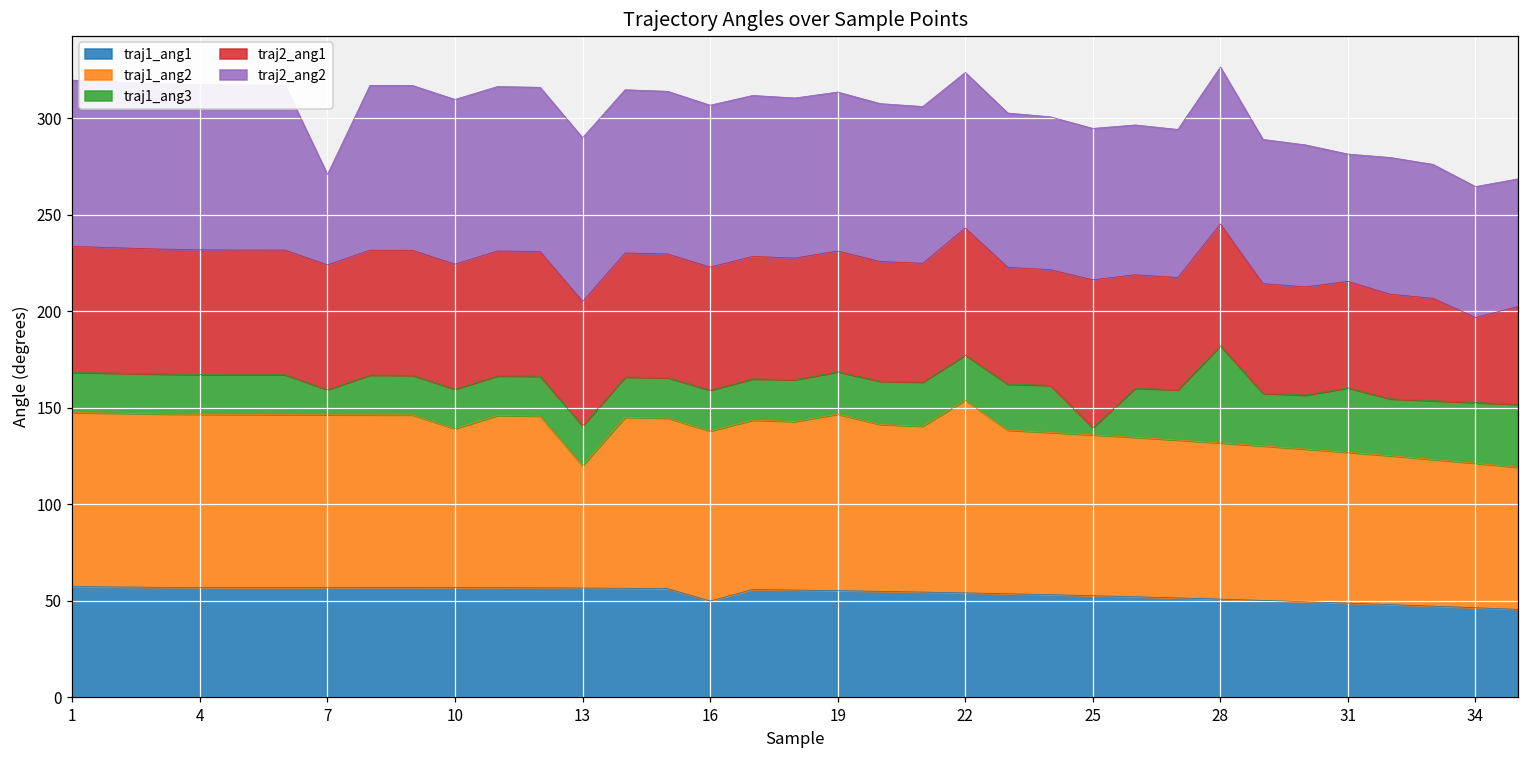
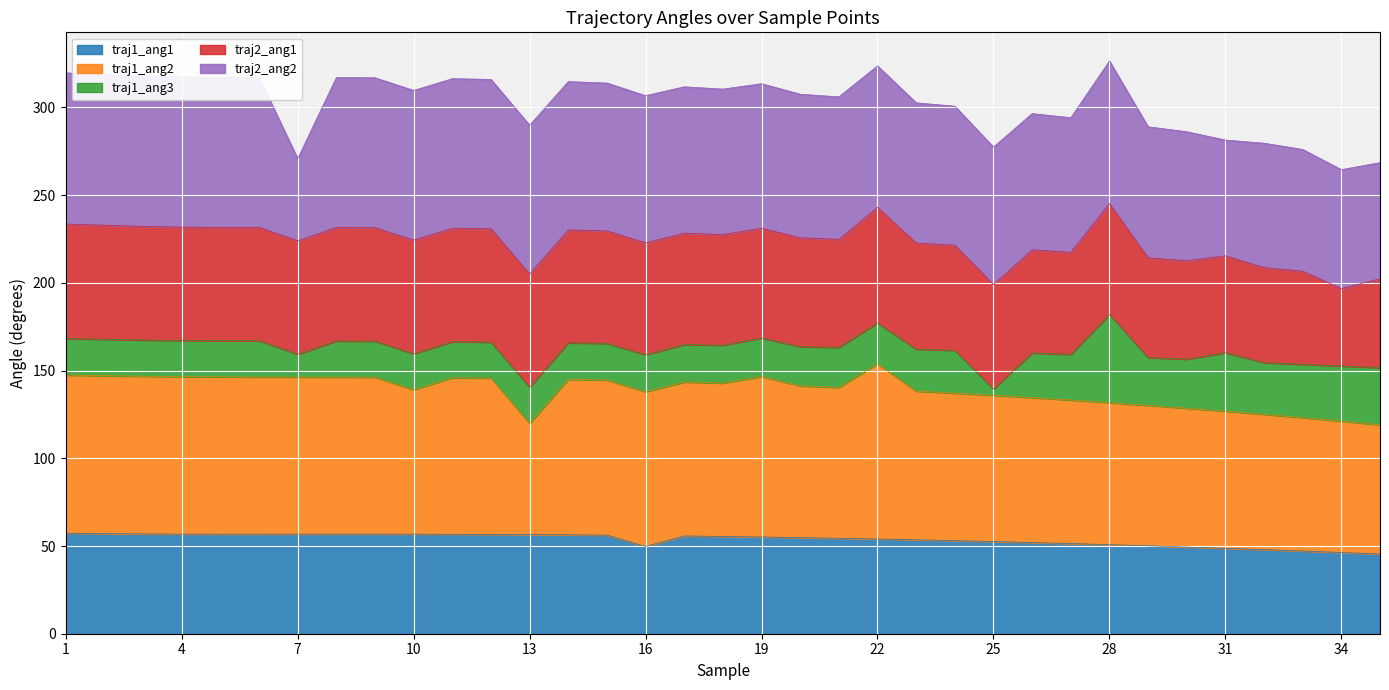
  {
    "traj1_ang1": {
      "1": 57,
      "4": 57,
      "7": 57,
      "10": 57,
      "13": 57,
      "16": 50,
      "19": 55,
      "22": 54,
      "25": 53,
      "28": 51,
      "31": 49,
      "34": 46
    },
    "traj1_ang2": {
      "1": 90,
      "4": 90,
      "7": 90,
      "10": 82,
      "13": 63,
      "16": 88,
      "19": 91,
      "22": 100,
      "25": 83,
      "28": 81,
      "31": 78,
      "34": 75
    },
    "traj1_ang3": {
      "1": 21,
      "4": 21,
      "7": 13,
      "10": 20,
      "13": 21,
      "16": 21,
      "19": 22,
      "22": 23,
      "25": 4,
      "28": 50,
      "31": 33,
      "34": 31
    },
    "traj2_ang1": {
      "1": 65,
      "4": 65,
      "7": 65,
      "10": 65,
      "13": 65,
      "16": 64,
      "19": 63,
      "22": 66,
-     "25": 77,
+     "25": 59,
      "28": 63,
      "31": 55,
      "34": 44
    },
    "traj2_ang2": {
      "1": 86,
      "7": 47,
      "10": 85,
      "13": 85,
      "16": 84,
      "19": 82,
      "22": 81,
      "25": 78,
      "28": 81,
      "31": 66,
      "34": 68
    }
  }
